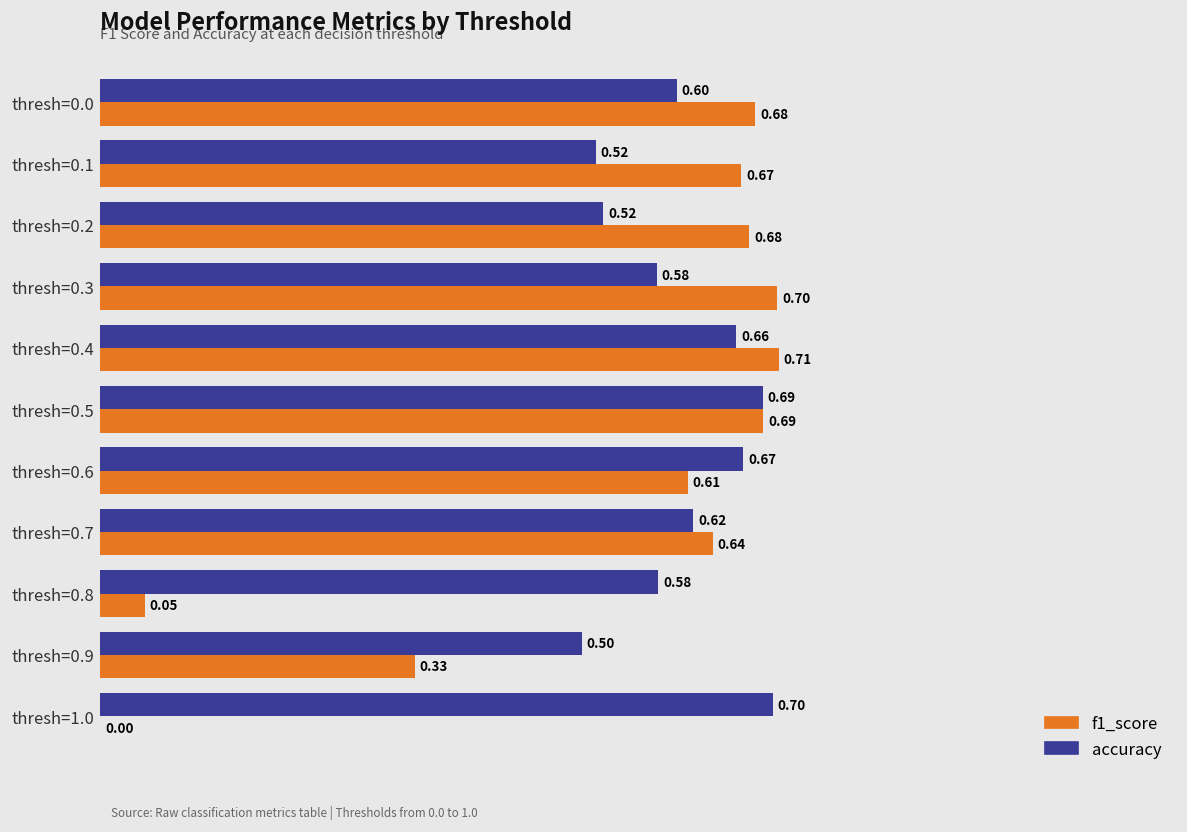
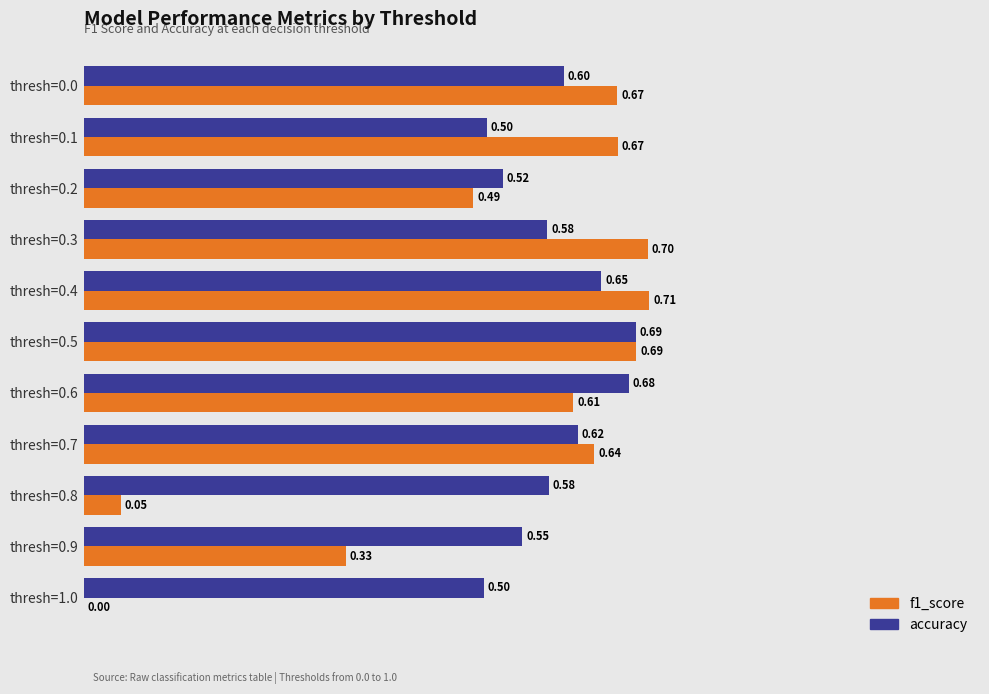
  {
    "f1_score": {
-     "thresh=0.0": 0.68,
+     "thresh=0.0": 0.67,
      "thresh=0.1": 0.67,
-     "thresh=0.2": 0.68,
+     "thresh=0.2": 0.49,
      "thresh=0.3": 0.70,
      "thresh=0.4": 0.71,
      "thresh=0.5": 0.69,
      "thresh=0.6": 0.61,
      "thresh=0.7": 0.64,
      "thresh=0.8": 0.05,
      "thresh=0.9": 0.33,
      "thresh=1.0": 0.00
    },
    "accuracy": {
      "thresh=0.0": 0.60,
-     "thresh=0.1": 0.52,
+     "thresh=0.1": 0.50,
      "thresh=0.2": 0.52,
      "thresh=0.3": 0.58,
-     "thresh=0.4": 0.66,
+     "thresh=0.4": 0.65,
      "thresh=0.5": 0.69,
-     "thresh=0.6": 0.67,
+     "thresh=0.6": 0.68,
      "thresh=0.7": 0.62,
      "thresh=0.8": 0.58,
-     "thresh=0.9": 0.50,
-     "thresh=1.0": 0.70
+     "thresh=0.9": 0.55,
+     "thresh=1.0": 0.50
    }
  }
